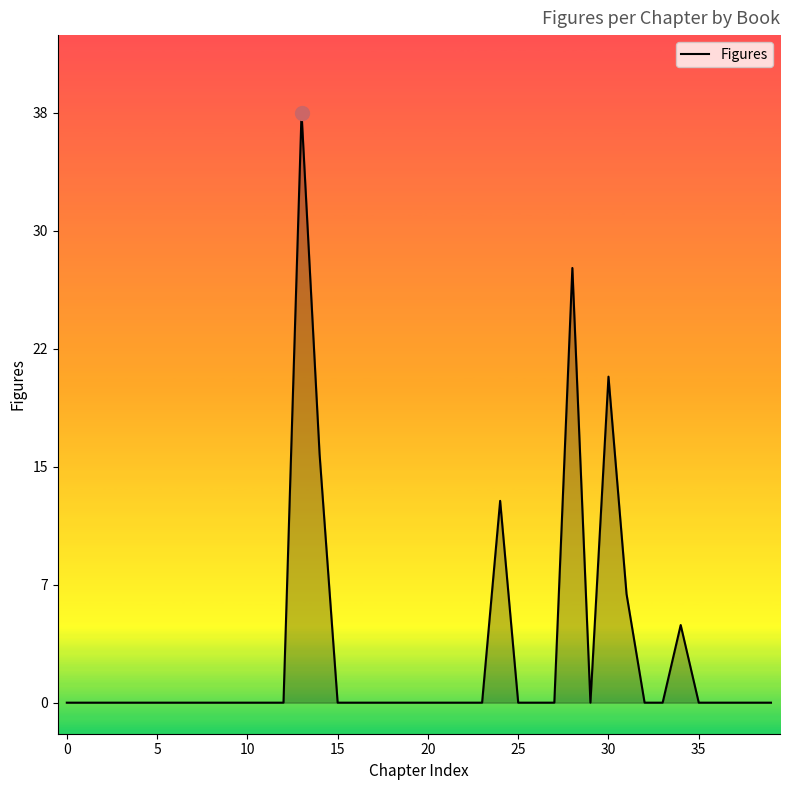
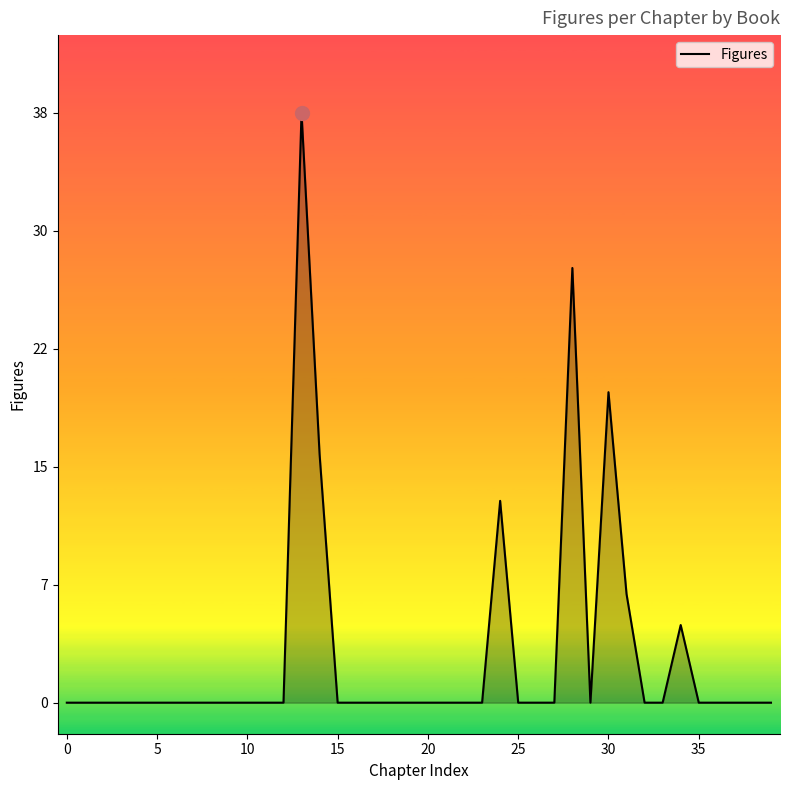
  {
    "Figures": {
      "0": 0,
      "5": 0,
      "10": 0,
      "15": 0,
      "20": 0,
      "25": 0,
-     "30": 21,
+     "30": 20,
      "35": 0
    }
  }
